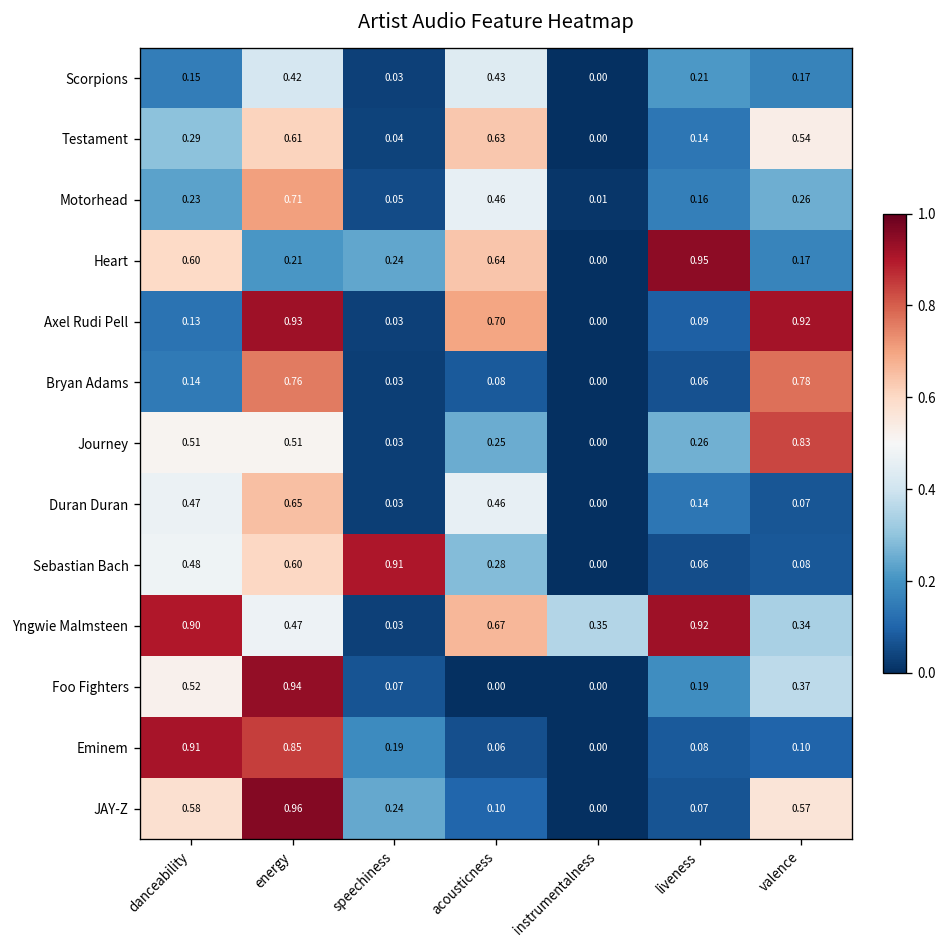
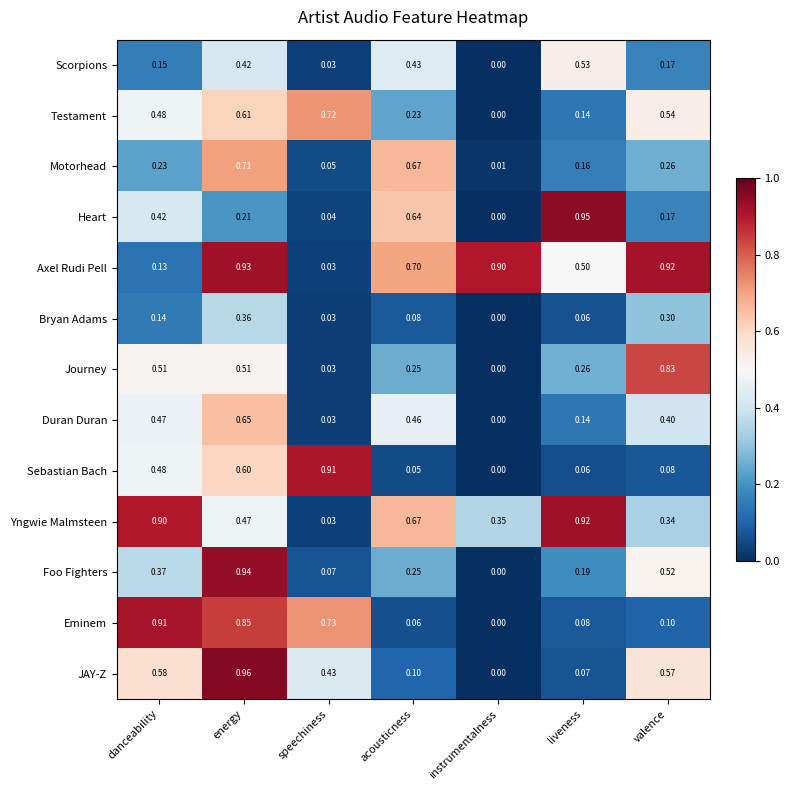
  {
    "Scorpions": {
      "danceability": 0.15,
      "energy": 0.42,
      "speechiness": 0.03,
      "acousticness": 0.43,
      "instrumentalness": 0.00,
-     "liveness": 0.21,
+     "liveness": 0.53,
      "valence": 0.17
    },
    "Testament": {
-     "danceability": 0.29,
+     "danceability": 0.48,
      "energy": 0.61,
-     "speechiness": 0.04,
-     "acousticness": 0.63,
+     "speechiness": 0.72,
+     "acousticness": 0.23,
      "instrumentalness": 0.00,
      "liveness": 0.14,
      "valence": 0.54
    },
    "Motorhead": {
      "danceability": 0.23,
      "energy": 0.71,
      "speechiness": 0.05,
-     "acousticness": 0.46,
+     "acousticness": 0.67,
      "instrumentalness": 0.01,
      "liveness": 0.16,
      "valence": 0.26
    },
    "Heart": {
-     "danceability": 0.60,
+     "danceability": 0.42,
      "energy": 0.21,
-     "speechiness": 0.24,
+     "speechiness": 0.04,
      "acousticness": 0.64,
      "instrumentalness": 0.00,
      "liveness": 0.95,
      "valence": 0.17
    },
    "Axel Rudi Pell": {
      "danceability": 0.13,
      "energy": 0.93,
      "speechiness": 0.03,
      "acousticness": 0.70,
-     "instrumentalness": 0.00,
-     "liveness": 0.09,
+     "instrumentalness": 0.90,
+     "liveness": 0.50,
      "valence": 0.92
    },
    "Bryan Adams": {
      "danceability": 0.14,
-     "energy": 0.76,
+     "energy": 0.36,
      "speechiness": 0.03,
      "acousticness": 0.08,
      "instrumentalness": 0.00,
      "liveness": 0.06,
-     "valence": 0.78
+     "valence": 0.30
    },
    "Journey": {
      "danceability": 0.51,
      "energy": 0.51,
      "speechiness": 0.03,
      "acousticness": 0.25,
      "instrumentalness": 0.00,
      "liveness": 0.26,
      "valence": 0.83
    },
    "Duran Duran": {
      "danceability": 0.47,
      "energy": 0.65,
      "speechiness": 0.03,
      "acousticness": 0.46,
      "instrumentalness": 0.00,
      "liveness": 0.14,
-     "valence": 0.07
+     "valence": 0.40
    },
    "Sebastian Bach": {
      "danceability": 0.48,
      "energy": 0.60,
      "speechiness": 0.91,
-     "acousticness": 0.28,
+     "acousticness": 0.05,
      "instrumentalness": 0.00,
      "liveness": 0.06,
      "valence": 0.08
    },
    "Yngwie Malmsteen": {
      "danceability": 0.90,
      "energy": 0.47,
      "speechiness": 0.03,
      "acousticness": 0.67,
      "instrumentalness": 0.35,
      "liveness": 0.92,
      "valence": 0.34
    },
    "Foo Fighters": {
-     "danceability": 0.52,
+     "danceability": 0.37,
      "energy": 0.94,
      "speechiness": 0.07,
-     "acousticness": 0.00,
+     "acousticness": 0.25,
      "instrumentalness": 0.00,
      "liveness": 0.19,
-     "valence": 0.37
+     "valence": 0.52
    },
    "Eminem": {
      "danceability": 0.91,
      "energy": 0.85,
-     "speechiness": 0.19,
+     "speechiness": 0.73,
      "acousticness": 0.06,
      "instrumentalness": 0.00,
      "liveness": 0.08,
      "valence": 0.10
    },
    "JAY-Z": {
      "danceability": 0.58,
      "energy": 0.96,
-     "speechiness": 0.24,
+     "speechiness": 0.43,
      "acousticness": 0.10,
      "instrumentalness": 0.00,
      "liveness": 0.07,
      "valence": 0.57
    }
  }
